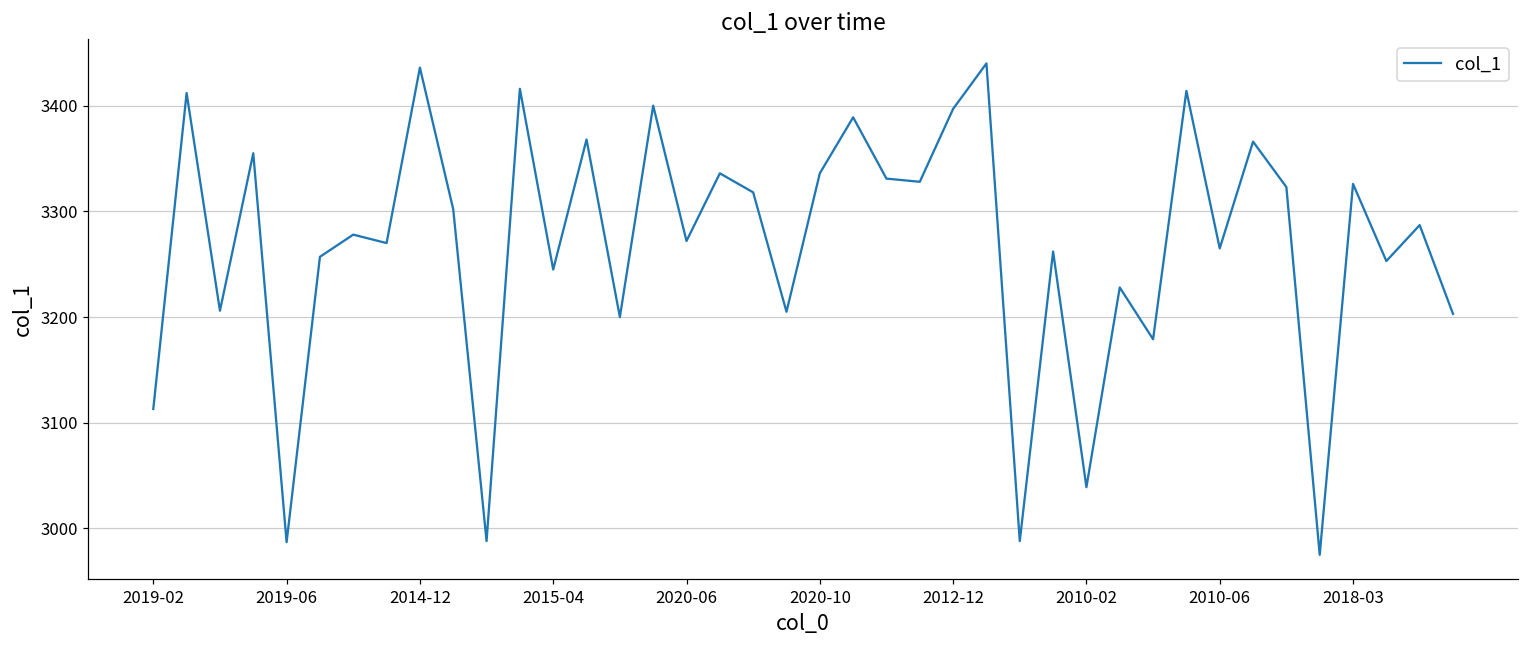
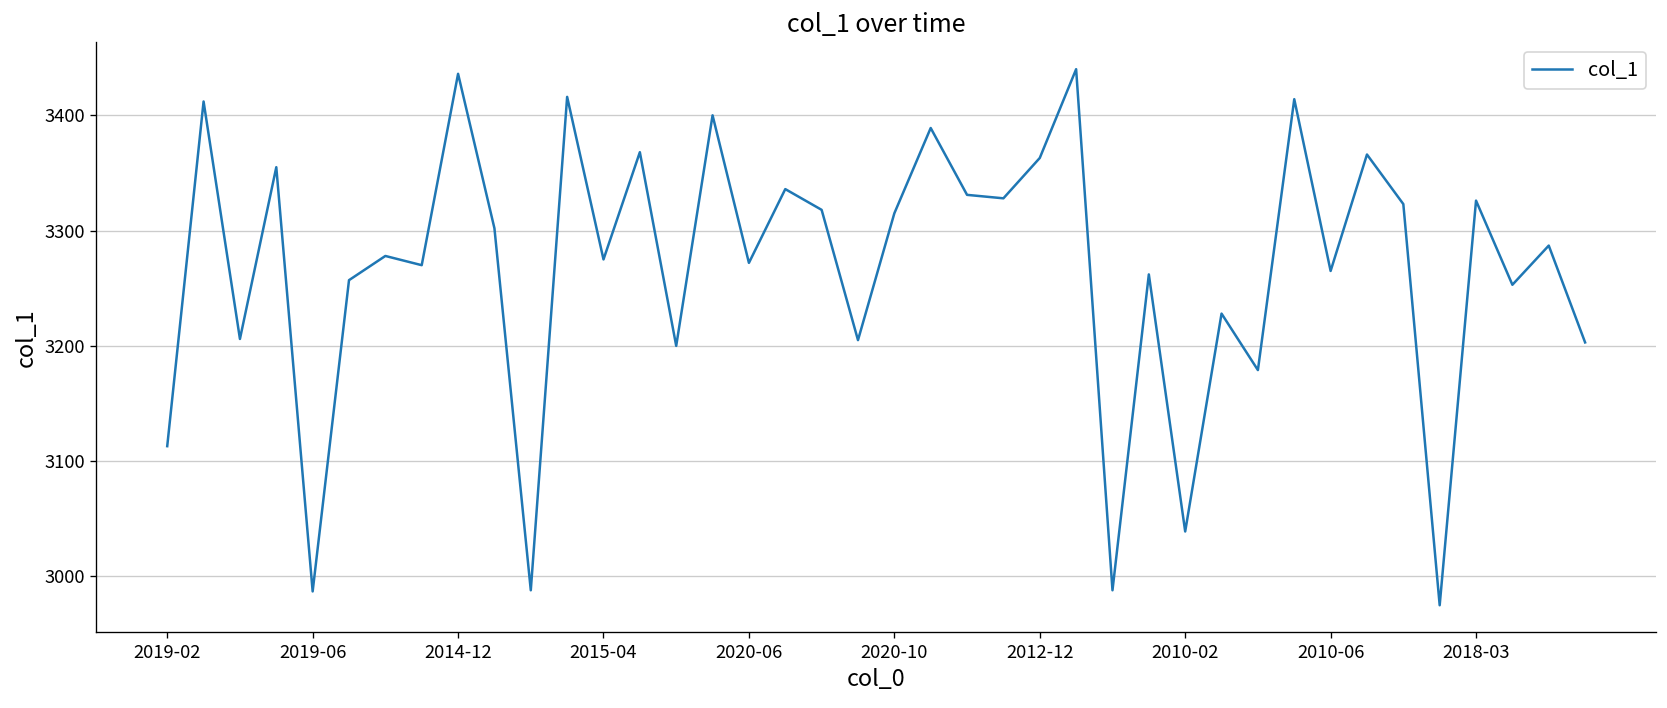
  {
    "2019-02": 3110,
    "2019-06": 2990,
    "2014-12": 3440,
-   "2015-04": 3250,
+   "2015-04": 3280,
    "2020-06": 3270,
-   "2020-10": 3340,
-   "2012-12": 3400,
+   "2020-10": 3320,
+   "2012-12": 3360,
    "2010-02": 3040,
    "2010-06": 3270,
    "2018-03": 3330
  }
